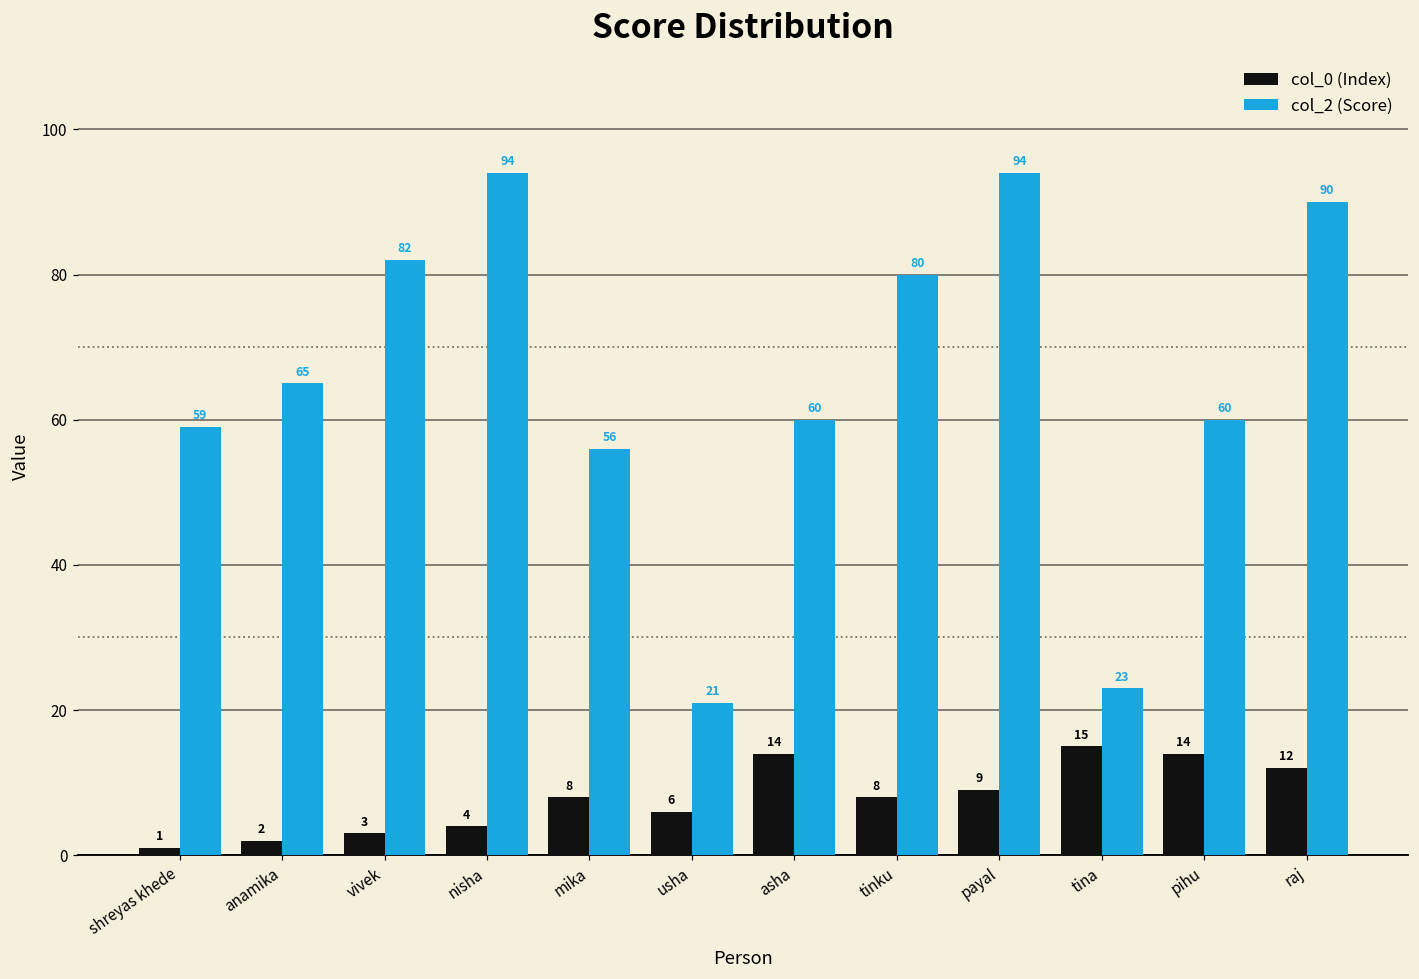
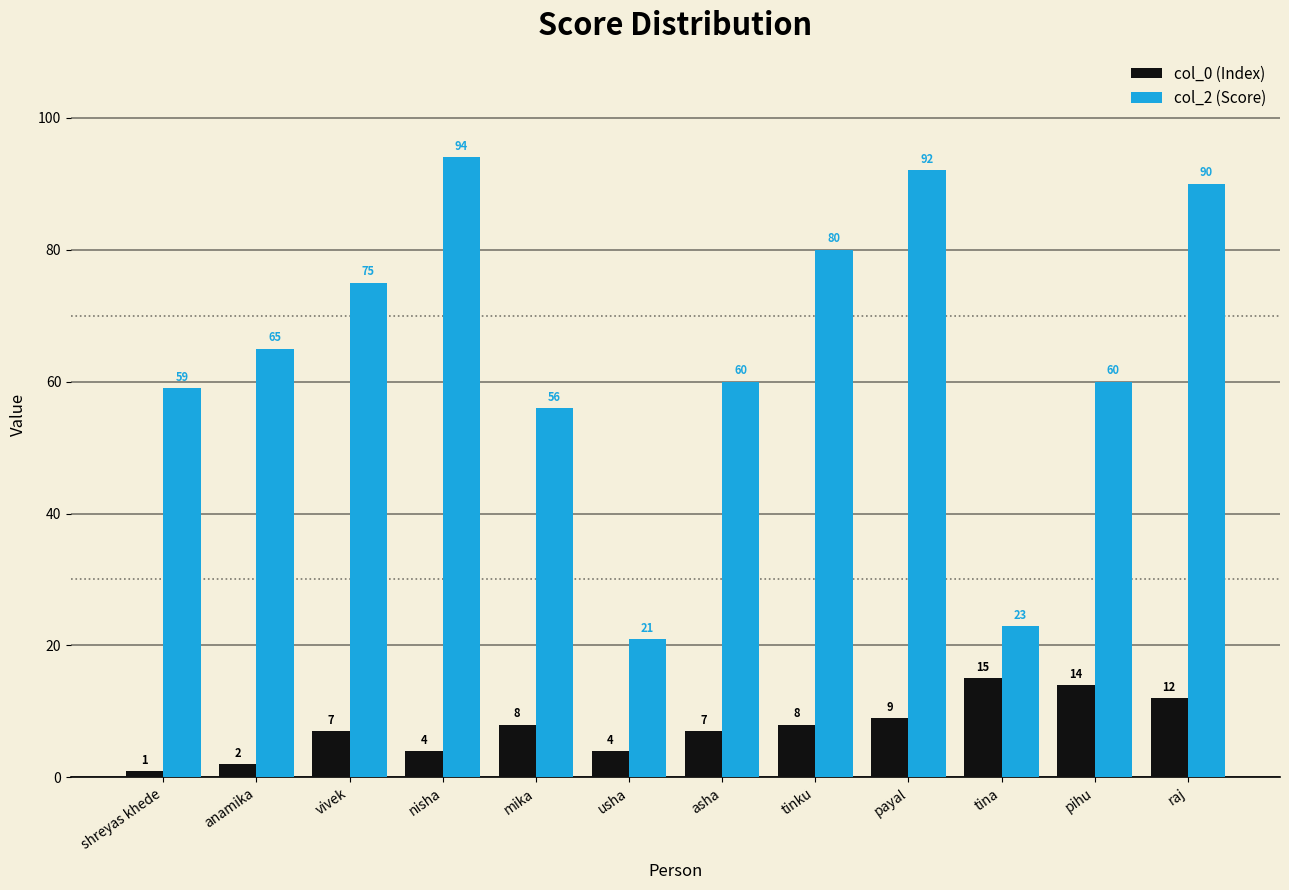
  {
    "col_0 (Index)": {
      "shreyas khede": 1,
      "anamika": 2,
-     "vivek": 3,
+     "vivek": 7,
      "nisha": 4,
      "mika": 8,
-     "usha": 6,
-     "asha": 14,
+     "usha": 4,
+     "asha": 7,
      "tinku": 8,
      "payal": 9,
      "tina": 15,
      "pihu": 14,
      "raj": 12
    },
    "col_2 (Score)": {
      "shreyas khede": 59,
      "anamika": 65,
-     "vivek": 82,
+     "vivek": 75,
      "nisha": 94,
      "mika": 56,
      "usha": 21,
      "asha": 60,
      "tinku": 80,
-     "payal": 94,
+     "payal": 92,
      "tina": 23,
      "pihu": 60,
      "raj": 90
    }
  }
